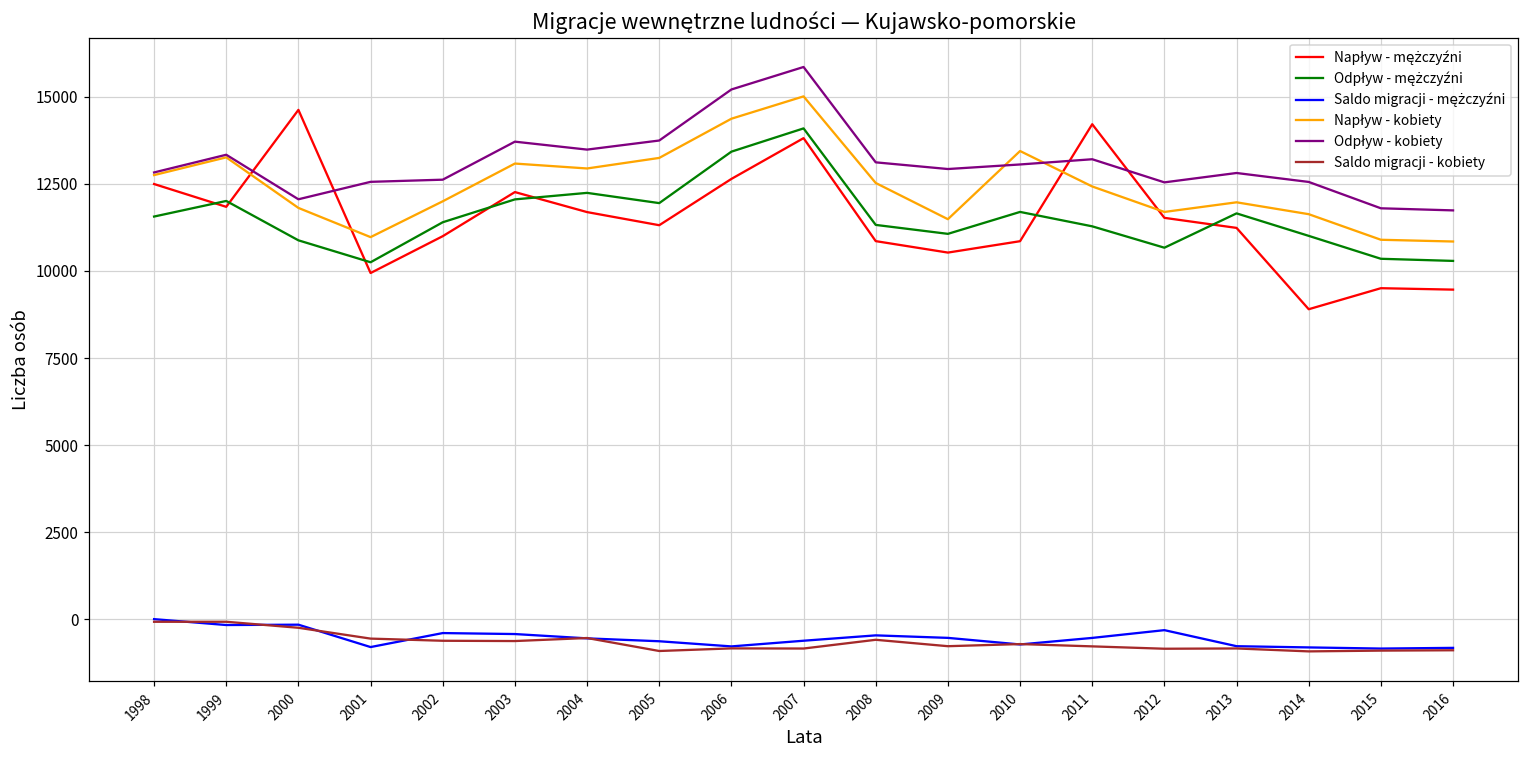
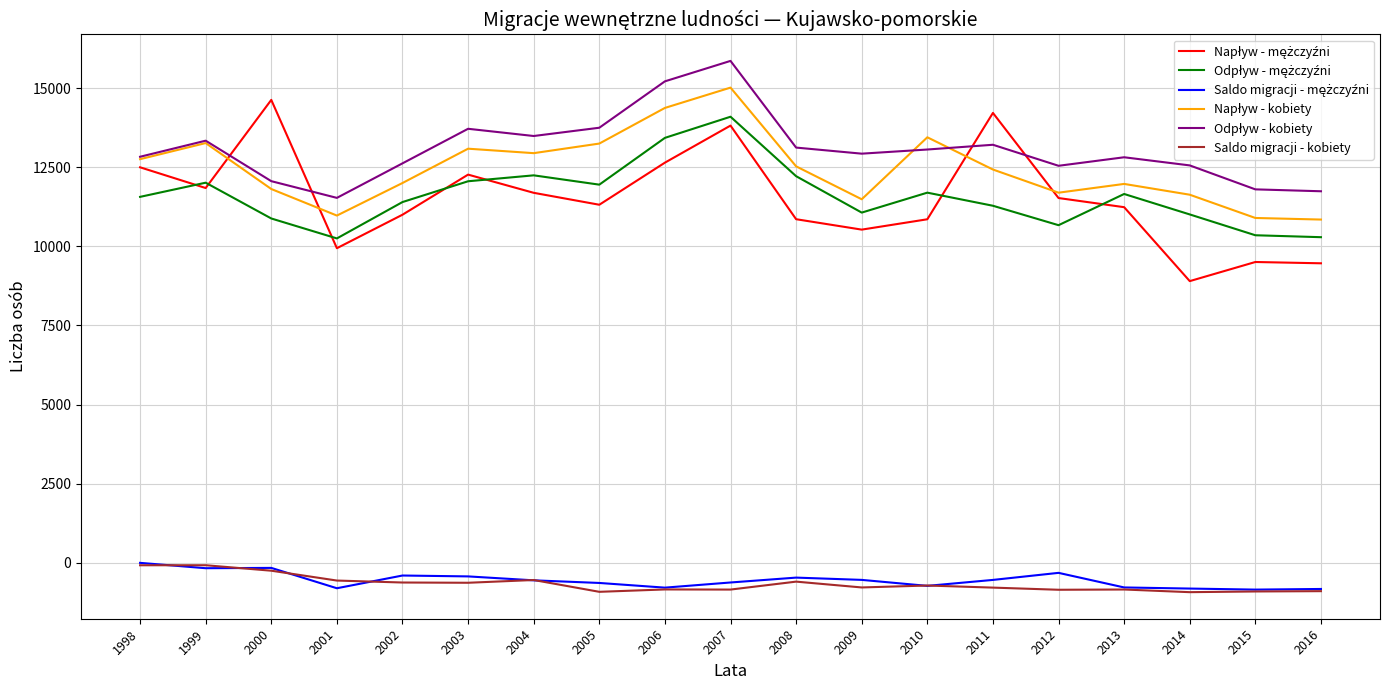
  {
    "Napływ - mężczyźni": {
      "1998": 12500,
      "1999": 11800,
      "2000": 14600,
      "2001": 9900,
      "2002": 11000,
      "2003": 12300,
      "2004": 11700,
      "2005": 11300,
      "2006": 12600,
      "2007": 13800,
      "2008": 10900,
      "2009": 10500,
      "2010": 10900,
      "2011": 14200,
      "2012": 11500,
      "2013": 11200,
      "2014": 8900,
      "2015": 9500,
      "2016": 9500
    },
    "Odpływ - mężczyźni": {
      "1998": 11600,
      "1999": 12000,
      "2000": 10900,
      "2001": 10300,
      "2002": 11400,
      "2003": 12100,
      "2004": 12200,
      "2005": 12000,
      "2006": 13400,
      "2007": 14100,
-     "2008": 11300,
+     "2008": 12200,
      "2009": 11100,
      "2010": 11700,
      "2011": 11300,
      "2012": 10700,
      "2013": 11700,
      "2014": 11000,
      "2015": 10400,
      "2016": 10300
    },
    "Saldo migracji - mężczyźni": {
      "1999": -200,
      "2000": -200,
      "2001": -800,
      "2002": -400,
      "2003": -400,
      "2005": -600,
      "2007": -600,
      "2008": -500,
      "2009": -500,
      "2011": -500,
      "2012": -300,
      "2014": -800
    },
    "Napływ - kobiety": {
      "2000": 11800,
      "2001": 11000,
      "2002": 12000,
      "2003": 13100,
      "2004": 12900,
      "2005": 13200,
      "2006": 14400,
      "2007": 15000,
      "2008": 12500,
      "2009": 11500,
      "2010": 13400,
      "2011": 12400,
      "2012": 11700,
      "2013": 12000,
      "2014": 11600,
      "2015": 10900,
      "2016": 10800
    },
    "Odpływ - kobiety": {
      "2000": 12100,
-     "2001": 12600,
+     "2001": 11500,
      "2002": 12600,
      "2003": 13700,
      "2004": 13500,
      "2005": 13700,
      "2006": 15200,
      "2007": 15900,
      "2008": 13100,
      "2009": 12900,
      "2010": 13100,
      "2011": 13200,
      "2012": 12500,
      "2013": 12800,
      "2014": 12600,
      "2015": 11800,
      "2016": 11700
    },
    "Saldo migracji - kobiety": {
      "1999": -100,
      "2000": -200,
      "2001": -600,
      "2002": -600,
      "2003": -600,
      "2005": -900,
      "2007": -800,
      "2008": -600,
      "2009": -800,
      "2011": -800,
      "2012": -900,
      "2014": -900
    }
  }
